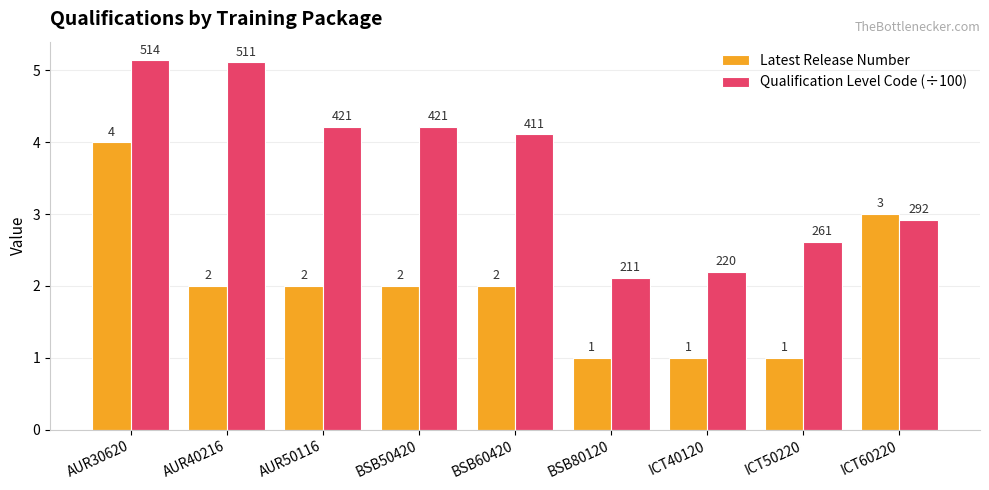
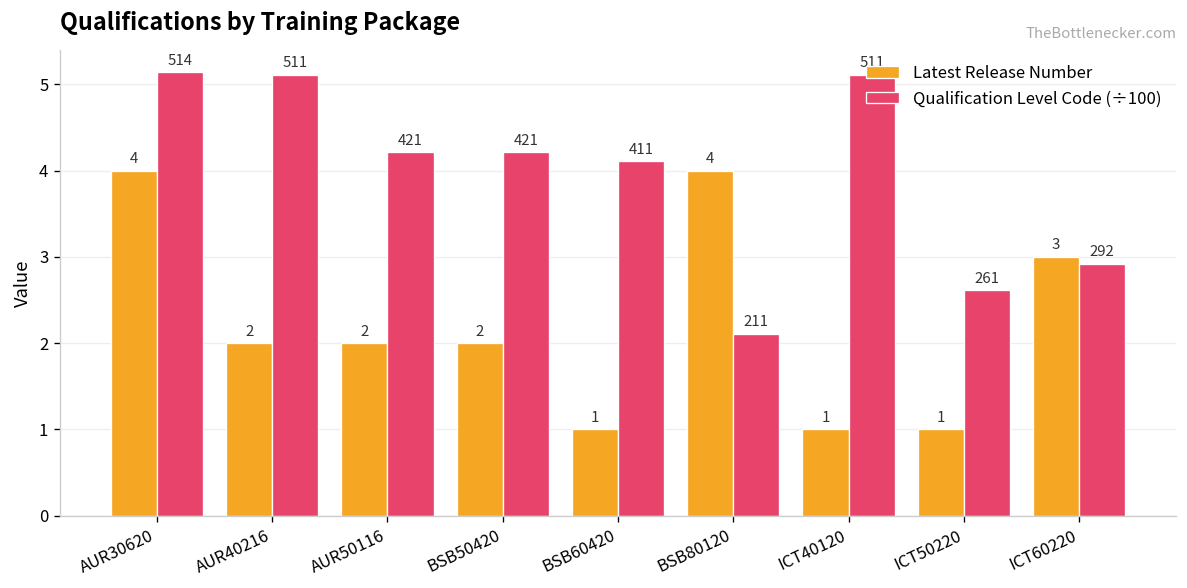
  {
    "Latest Release Number": {
      "AUR30620": 4,
      "AUR40216": 2,
      "AUR50116": 2,
      "BSB50420": 2,
-     "BSB60420": 2,
-     "BSB80120": 1,
+     "BSB60420": 1,
+     "BSB80120": 4,
      "ICT40120": 1,
      "ICT50220": 1,
      "ICT60220": 3
    },
    "Qualification Level Code (÷100)": {
-     "ICT40120": 220
+     "ICT40120": 511
    }
  }
